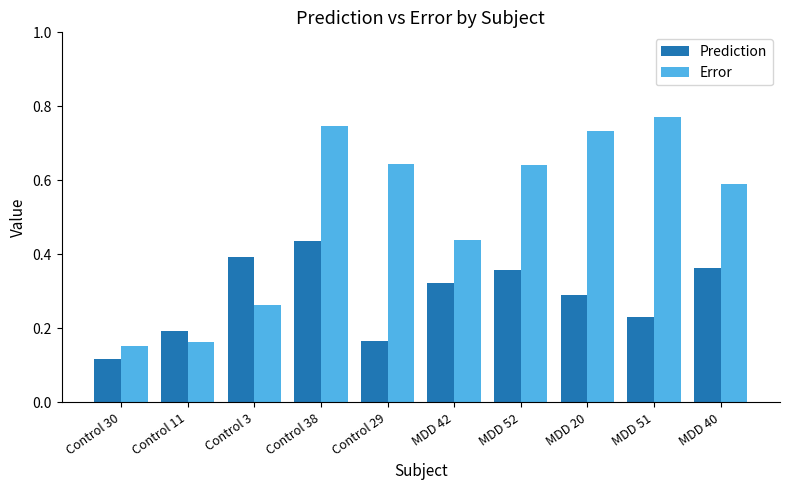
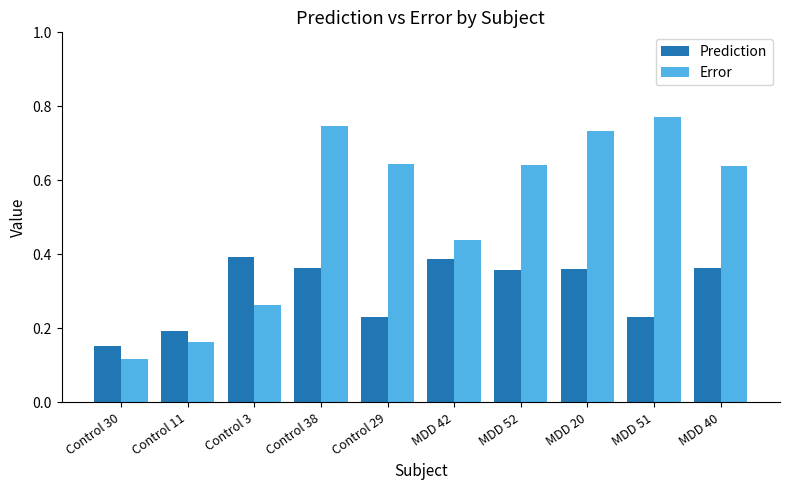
  {
    "Prediction": {
-     "Control 30": 0.12,
+     "Control 30": 0.15,
      "Control 11": 0.19,
      "Control 3": 0.39,
-     "Control 38": 0.44,
-     "Control 29": 0.17,
-     "MDD 42": 0.32,
+     "Control 38": 0.36,
+     "Control 29": 0.23,
+     "MDD 42": 0.39,
      "MDD 52": 0.36,
-     "MDD 20": 0.29,
+     "MDD 20": 0.36,
      "MDD 51": 0.23,
      "MDD 40": 0.36
    },
    "Error": {
-     "Control 30": 0.15,
+     "Control 30": 0.12,
      "Control 11": 0.16,
      "Control 3": 0.26,
      "Control 38": 0.75,
      "Control 29": 0.64,
      "MDD 42": 0.44,
      "MDD 52": 0.64,
      "MDD 20": 0.73,
      "MDD 51": 0.77,
-     "MDD 40": 0.59
+     "MDD 40": 0.64
    }
  }
